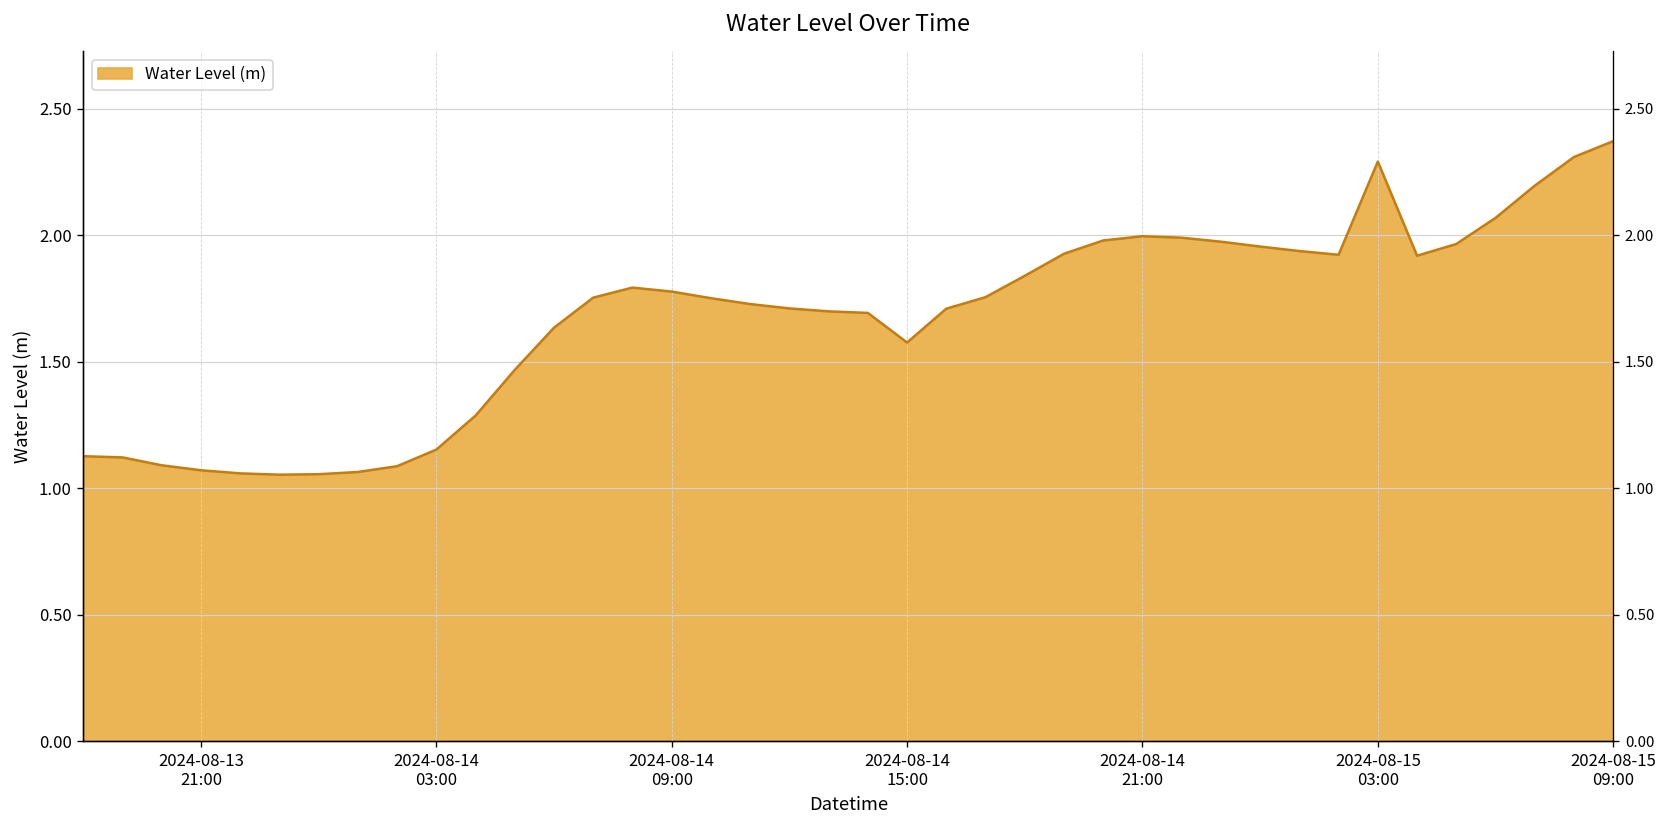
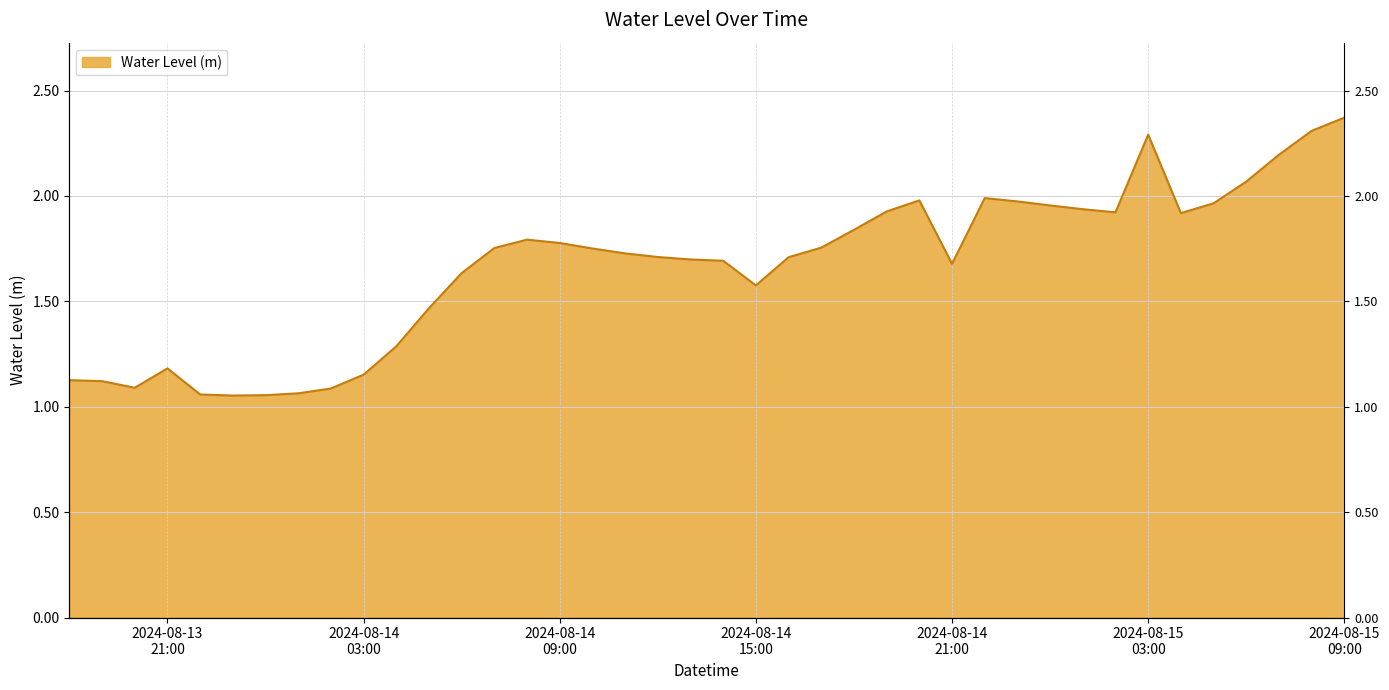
  {
-   "2024-08-13 21:00": 1.07,
+   "2024-08-13 21:00": 1.18,
    "2024-08-14 03:00": 1.15,
    "2024-08-14 09:00": 1.78,
    "2024-08-14 15:00": 1.58,
-   "2024-08-14 21:00": 2.00,
+   "2024-08-14 21:00": 1.68,
    "2024-08-15 03:00": 2.29,
    "2024-08-15 09:00": 2.37
  }
